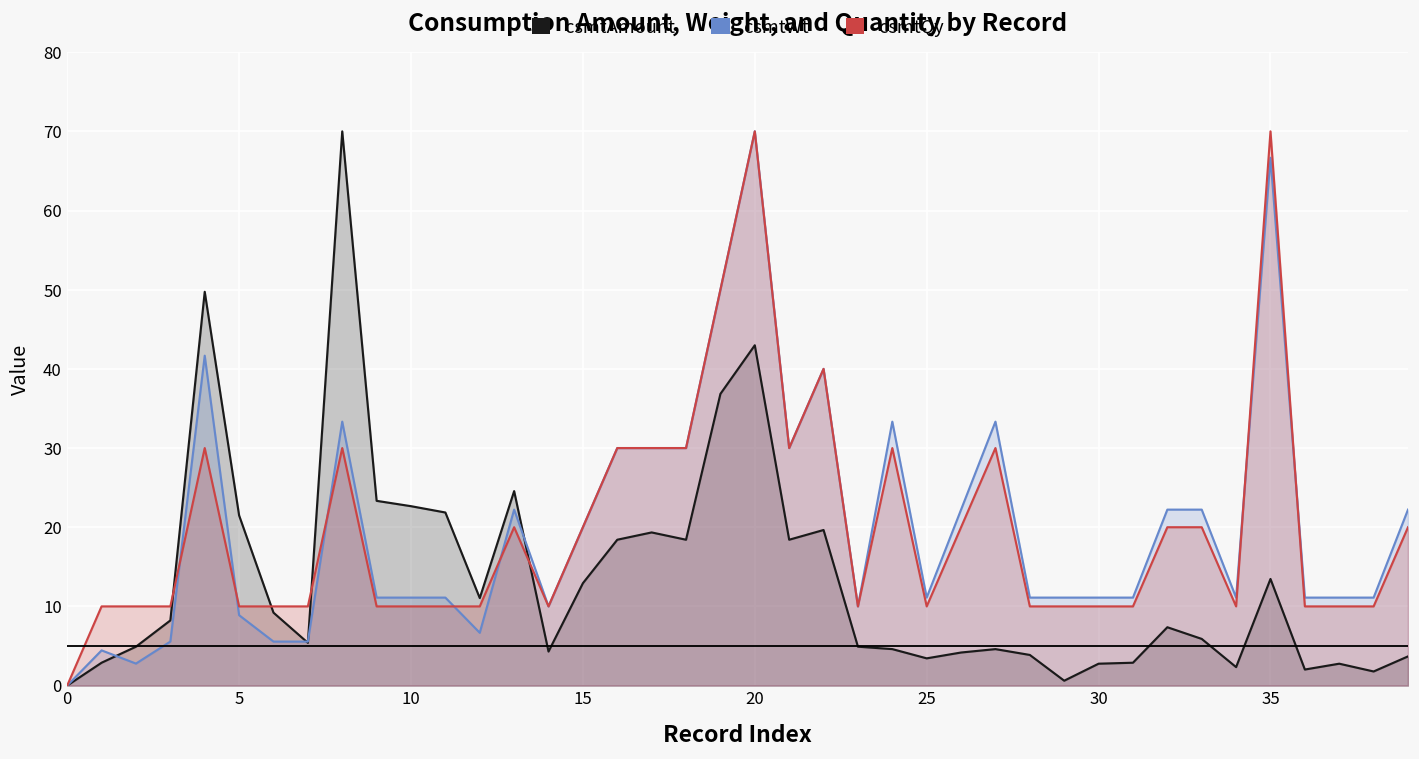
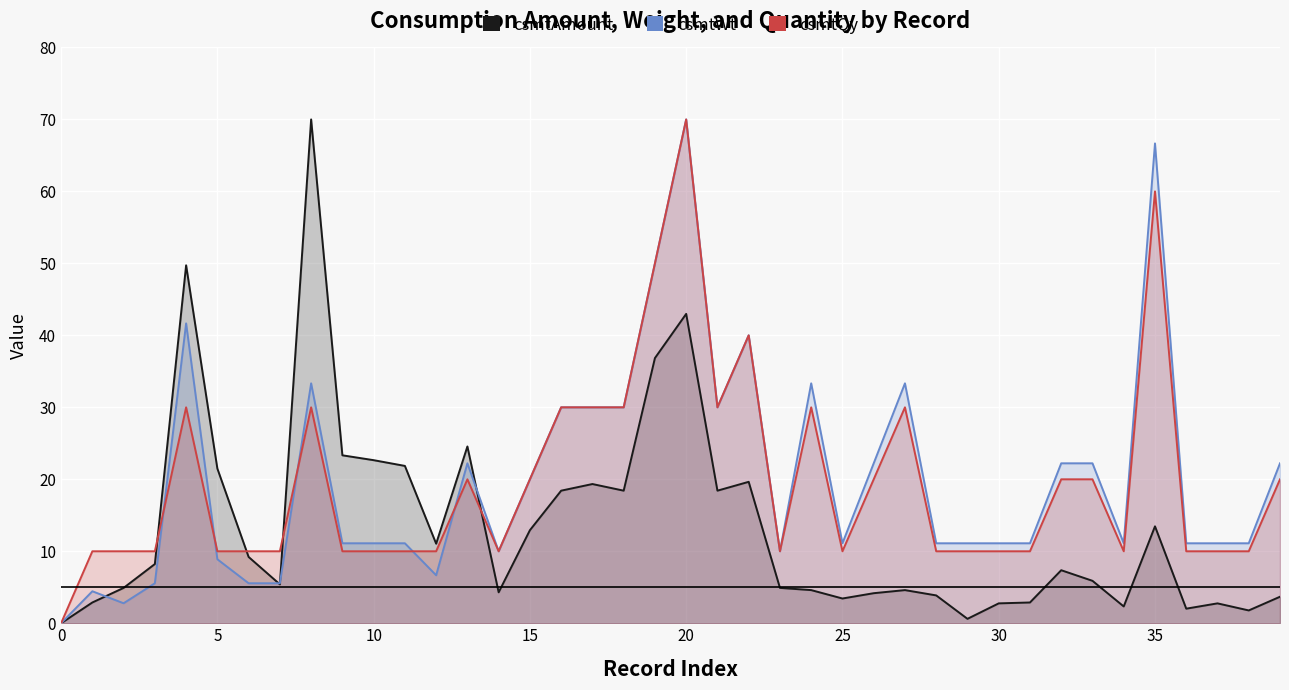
  {
    "csmtAmount": {
      "5": 21,
      "10": 23,
      "15": 13,
      "20": 43,
      "25": 3,
      "30": 3,
      "35": 13
    },
    "csmtWt": {
      "5": 9,
      "10": 11,
      "25": 11,
      "30": 11,
      "35": 67
    },
    "csmtQy": {
      "5": 10,
      "10": 10,
      "25": 10,
      "30": 10,
-     "35": 70
+     "35": 60
    }
  }
